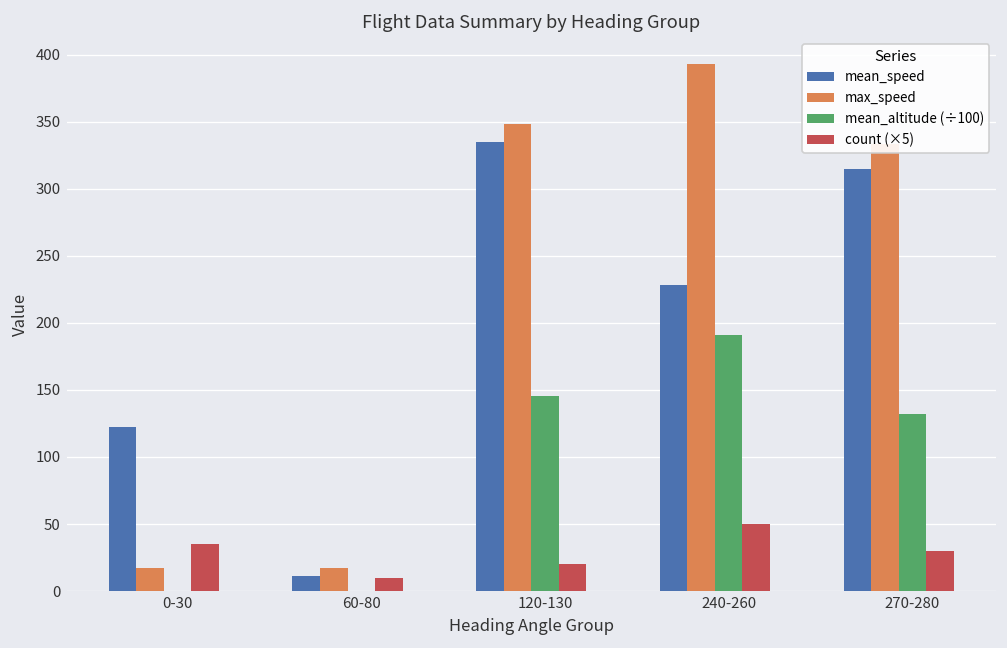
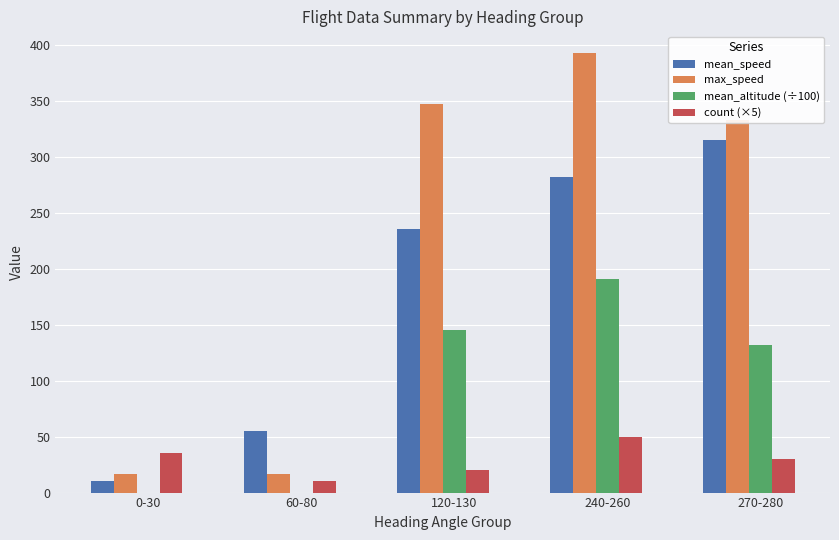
  {
    "mean_speed": {
-     "0-30": 122,
-     "60-80": 11,
-     "120-130": 335,
-     "240-260": 228,
+     "0-30": 10,
+     "60-80": 55,
+     "120-130": 236,
+     "240-260": 282,
      "270-280": 315
    },
    "mean_altitude (÷100)": {
      "0-30": 0,
      "60-80": 0,
      "120-130": 146,
      "240-260": 191,
      "270-280": 132
    }
  }
